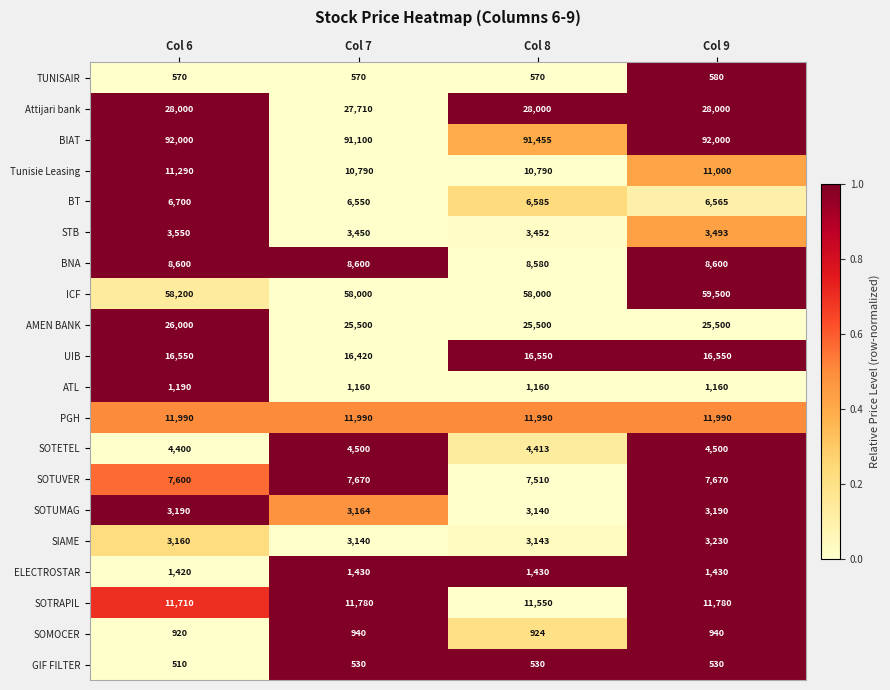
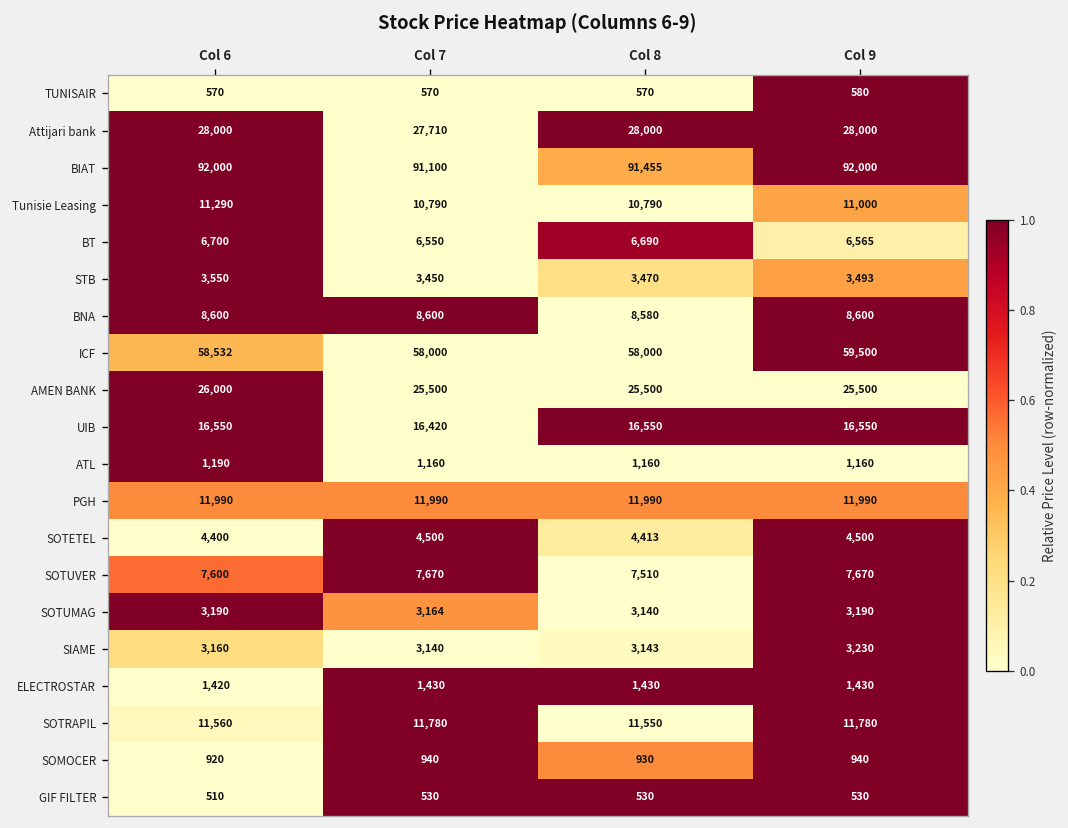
  {
    "TUNISAIR": {
      "Col 6": "570",
      "Col 7": "570",
      "Col 8": "570",
      "Col 9": "580"
    },
    "Attijari bank": {
      "Col 6": "28,000",
      "Col 7": "27,710",
      "Col 8": "28,000",
      "Col 9": "28,000"
    },
    "BIAT": {
      "Col 6": "92,000",
      "Col 7": "91,100",
      "Col 8": "91,455",
      "Col 9": "92,000"
    },
    "Tunisie Leasing": {
      "Col 6": "11,290",
      "Col 7": "10,790",
      "Col 8": "10,790",
      "Col 9": "11,000"
    },
    "BT": {
      "Col 6": "6,700",
      "Col 7": "6,550",
-     "Col 8": "6,585",
+     "Col 8": "6,690",
      "Col 9": "6,565"
    },
    "STB": {
      "Col 6": "3,550",
      "Col 7": "3,450",
-     "Col 8": "3,452",
+     "Col 8": "3,470",
      "Col 9": "3,493"
    },
    "BNA": {
      "Col 6": "8,600",
      "Col 7": "8,600",
      "Col 8": "8,580",
      "Col 9": "8,600"
    },
    "ICF": {
-     "Col 6": "58,200",
+     "Col 6": "58,532",
      "Col 7": "58,000",
      "Col 8": "58,000",
      "Col 9": "59,500"
    },
    "AMEN BANK": {
      "Col 6": "26,000",
      "Col 7": "25,500",
      "Col 8": "25,500",
      "Col 9": "25,500"
    },
    "UIB": {
      "Col 6": "16,550",
      "Col 7": "16,420",
      "Col 8": "16,550",
      "Col 9": "16,550"
    },
    "ATL": {
      "Col 6": "1,190",
      "Col 7": "1,160",
      "Col 8": "1,160",
      "Col 9": "1,160"
    },
    "PGH": {
      "Col 6": "11,990",
      "Col 7": "11,990",
      "Col 8": "11,990",
      "Col 9": "11,990"
    },
    "SOTETEL": {
      "Col 6": "4,400",
      "Col 7": "4,500",
      "Col 8": "4,413",
      "Col 9": "4,500"
    },
    "SOTUVER": {
      "Col 6": "7,600",
      "Col 7": "7,670",
      "Col 8": "7,510",
      "Col 9": "7,670"
    },
    "SOTUMAG": {
      "Col 6": "3,190",
      "Col 7": "3,164",
      "Col 8": "3,140",
      "Col 9": "3,190"
    },
    "SIAME": {
      "Col 6": "3,160",
      "Col 7": "3,140",
      "Col 8": "3,143",
      "Col 9": "3,230"
    },
    "ELECTROSTAR": {
      "Col 6": "1,420",
      "Col 7": "1,430",
      "Col 8": "1,430",
      "Col 9": "1,430"
    },
    "SOTRAPIL": {
-     "Col 6": "11,710",
+     "Col 6": "11,560",
      "Col 7": "11,780",
      "Col 8": "11,550",
      "Col 9": "11,780"
    },
    "SOMOCER": {
      "Col 6": "920",
      "Col 7": "940",
-     "Col 8": "924",
+     "Col 8": "930",
      "Col 9": "940"
    },
    "GIF FILTER": {
      "Col 6": "510",
      "Col 7": "530",
      "Col 8": "530",
      "Col 9": "530"
    }
  }
